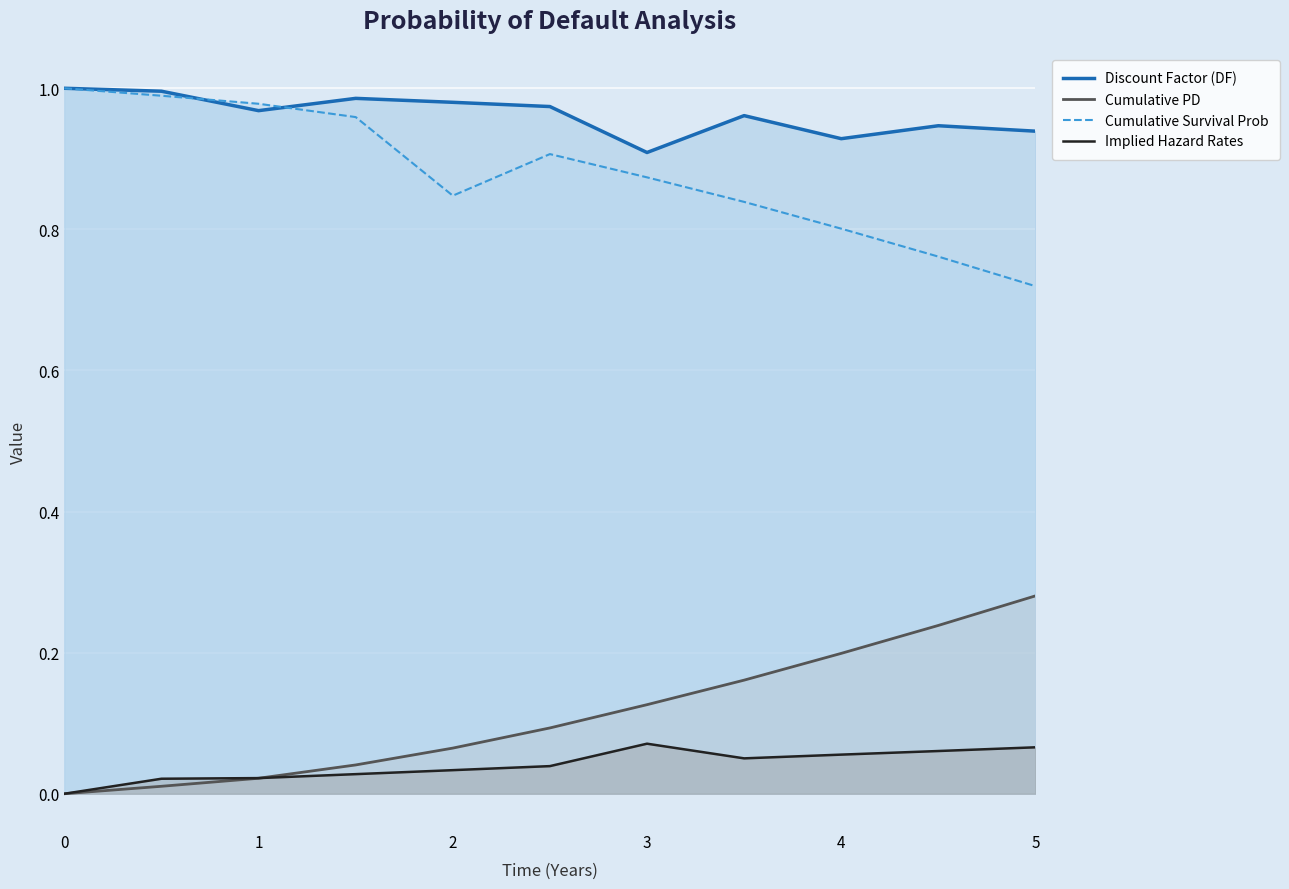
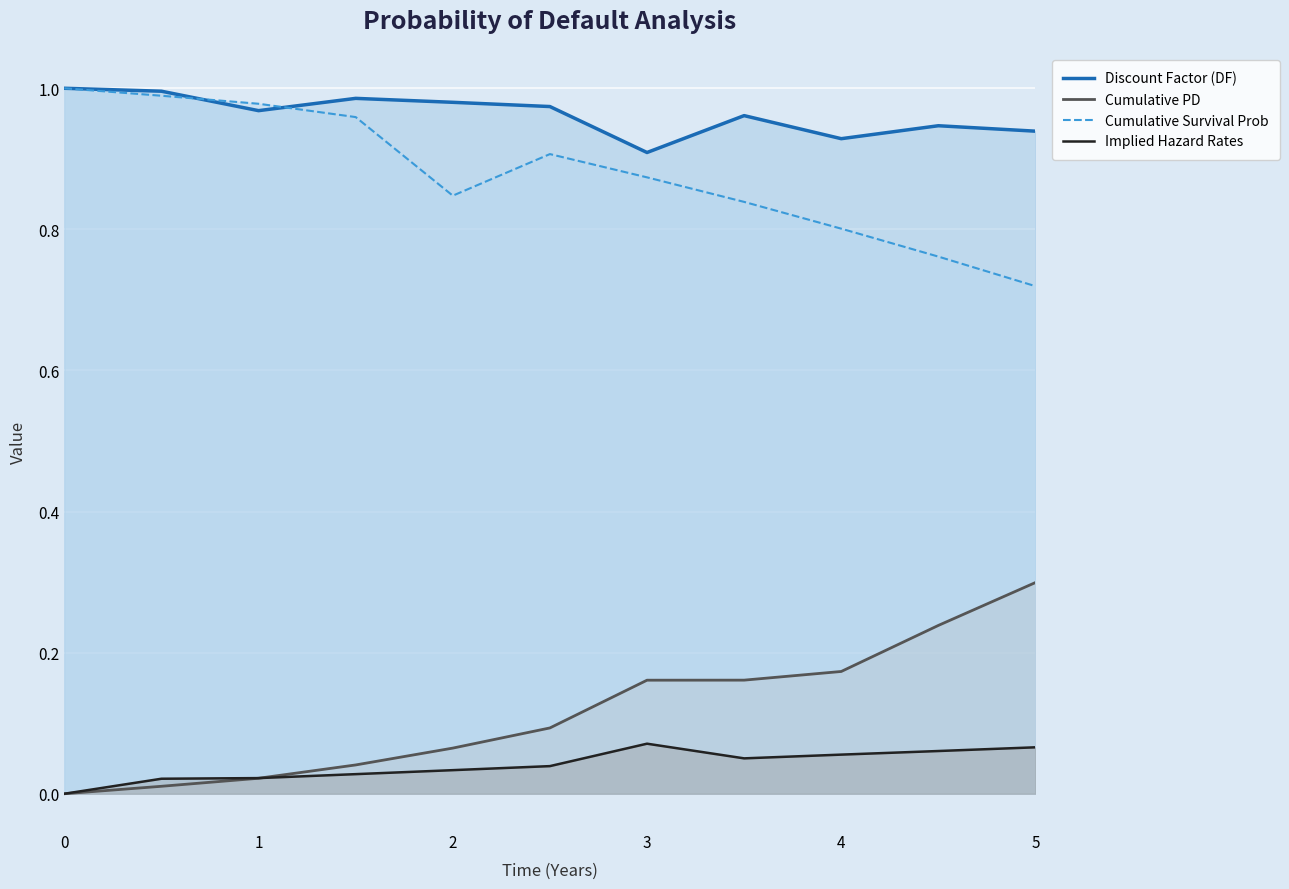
  {
    "Discount Factor (DF)": {
      "1": 0.97,
      "2": 0.98,
      "3": 0.91,
      "4": 0.93,
      "5": 0.94
    },
    "Cumulative PD": {
      "2": 0.06,
-     "3": 0.13,
-     "4": 0.20,
-     "5": 0.28
+     "3": 0.16,
+     "4": 0.17,
+     "5": 0.30
    },
    "Cumulative Survival Prob": {
      "1": 0.98,
      "2": 0.85,
      "3": 0.87,
      "4": 0.80,
      "5": 0.72
    },
    "Implied Hazard Rates": {
      "2": 0.03,
      "3": 0.07,
      "4": 0.06,
      "5": 0.07
    }
  }
